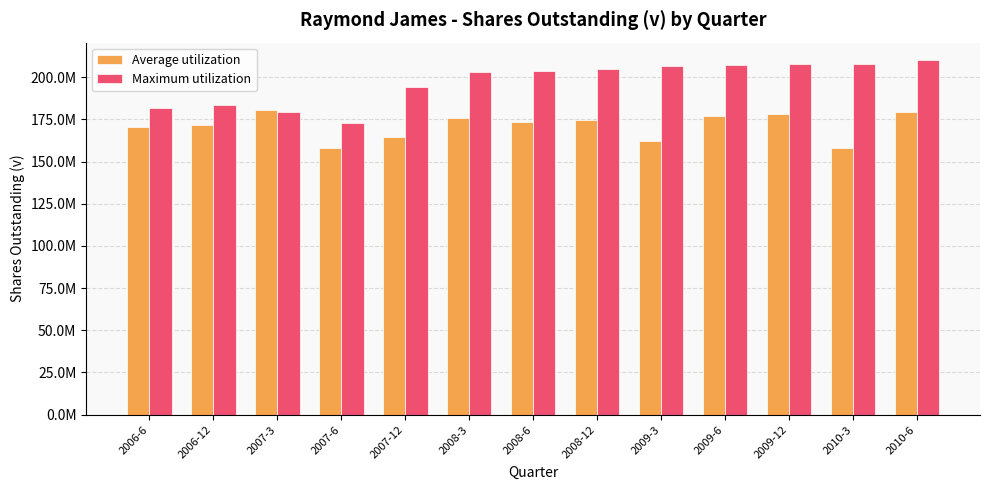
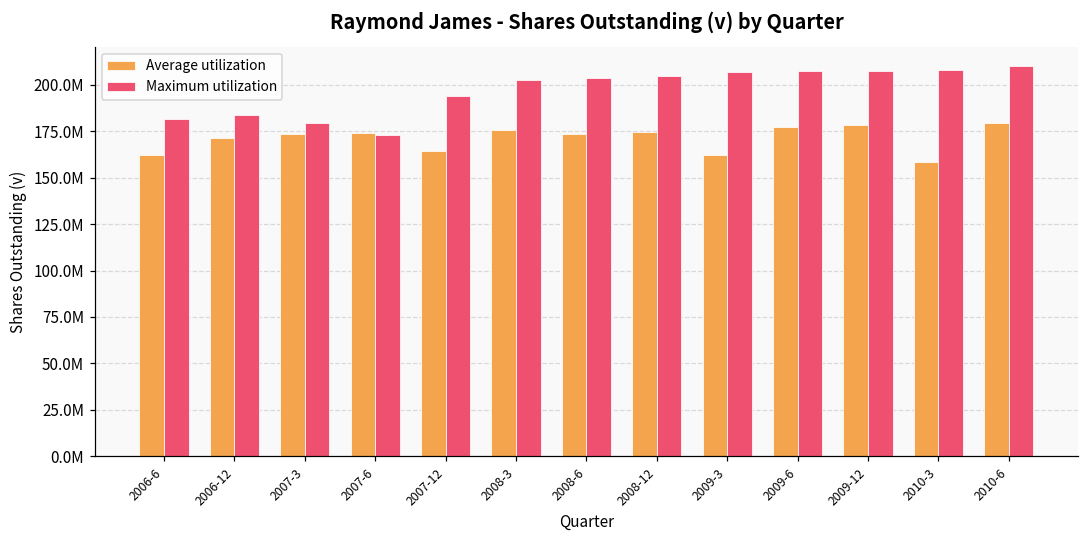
  {
    "Average utilization": {
-     "2006-6": 170000000,
+     "2006-6": 162000000,
      "2006-12": 172000000,
-     "2007-3": 180000000,
-     "2007-6": 158000000,
+     "2007-3": 174000000,
+     "2007-6": 174000000,
      "2007-12": 165000000,
      "2008-3": 176000000,
      "2008-6": 173000000,
      "2008-12": 175000000,
      "2009-3": 162000000,
      "2009-6": 177000000,
      "2009-12": 178000000,
      "2010-3": 158000000,
      "2010-6": 179000000
    },
    "Maximum utilization": {
      "2006-6": 182000000,
      "2006-12": 184000000,
      "2007-3": 179000000,
      "2007-6": 173000000,
      "2007-12": 194000000,
      "2008-3": 203000000,
      "2008-6": 204000000,
      "2008-12": 205000000,
      "2009-3": 207000000,
      "2009-6": 207000000,
      "2009-12": 208000000,
      "2010-3": 208000000,
      "2010-6": 210000000
    }
  }
